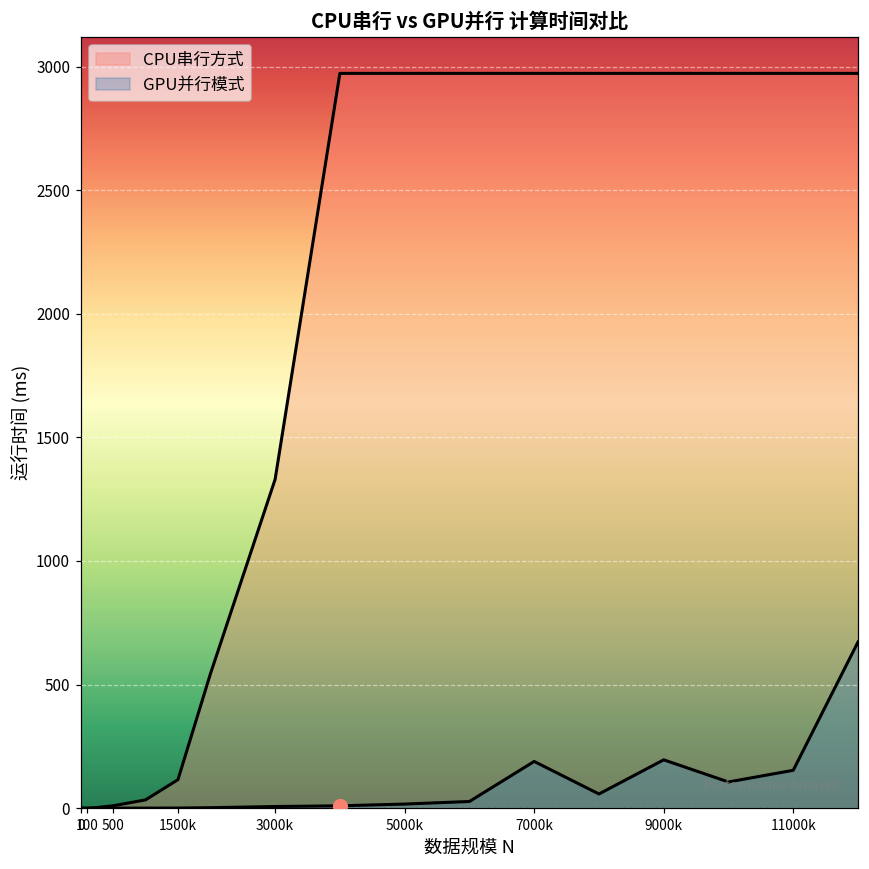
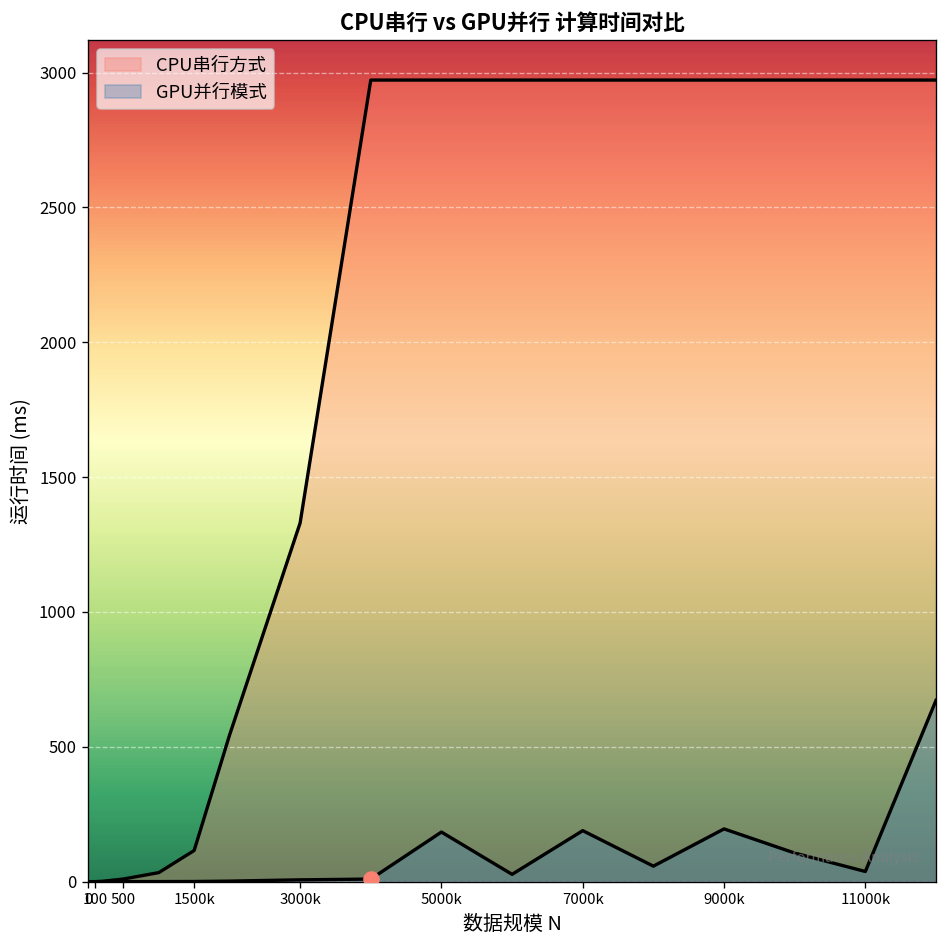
  {
    "GPU并行模式": {
      "1500k": 0,
      "3000k": 10,
-     "5000k": 20,
+     "5000k": 180,
      "7000k": 190,
      "9000k": 200,
-     "11000k": 150
+     "11000k": 40
    }
  }
